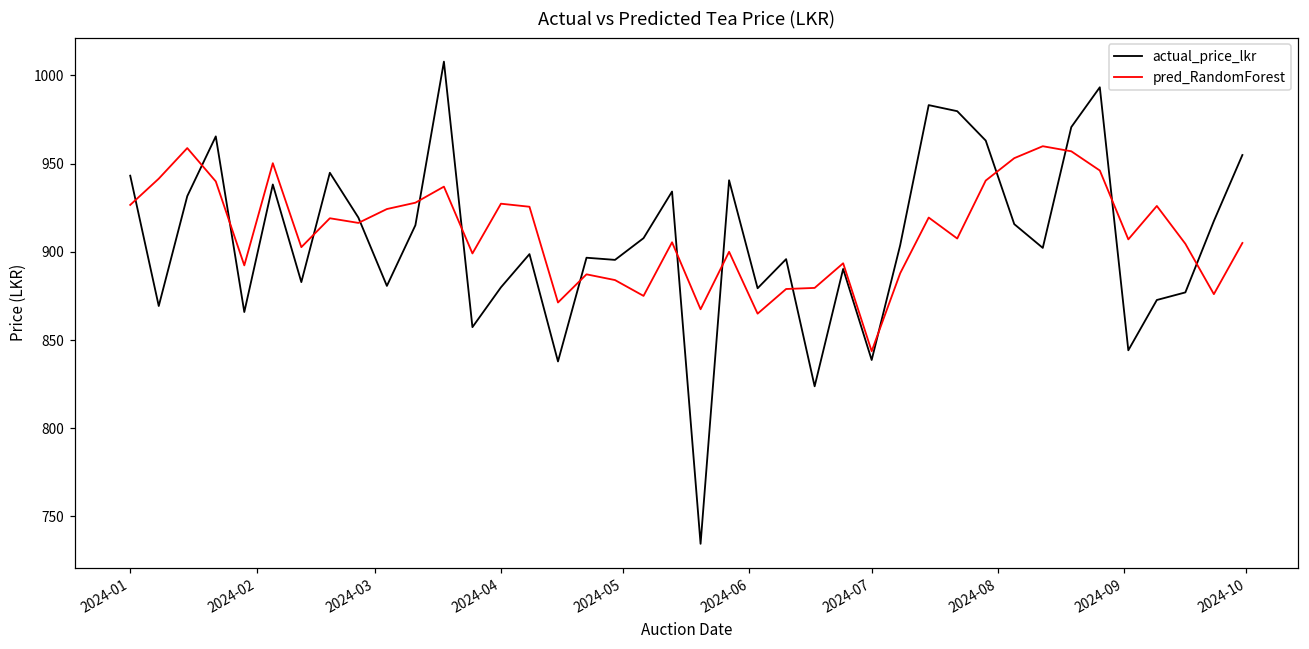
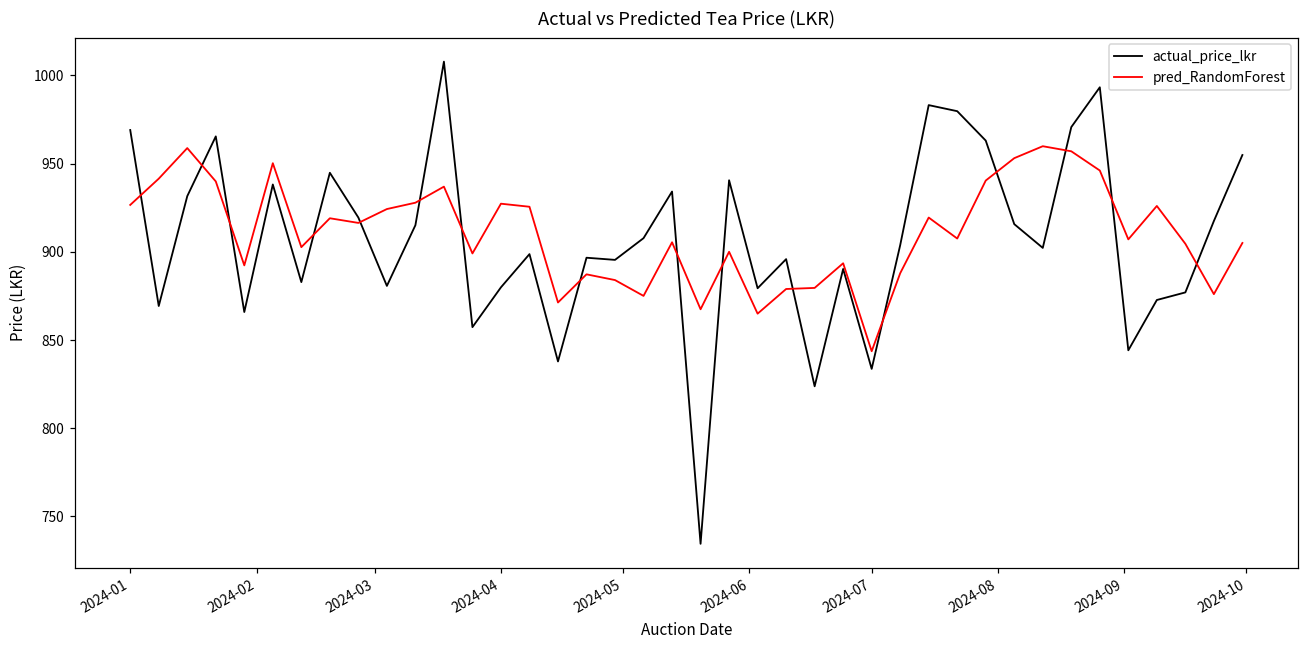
  {
    "actual_price_lkr": {
-     "2024-01": 943,
+     "2024-01": 969,
      "2024-04": 880,
-     "2024-07": 839
+     "2024-07": 834
    },
    "pred_RandomForest": {
      "2024-01": 927,
      "2024-04": 927,
      "2024-07": 844
    }
  }
